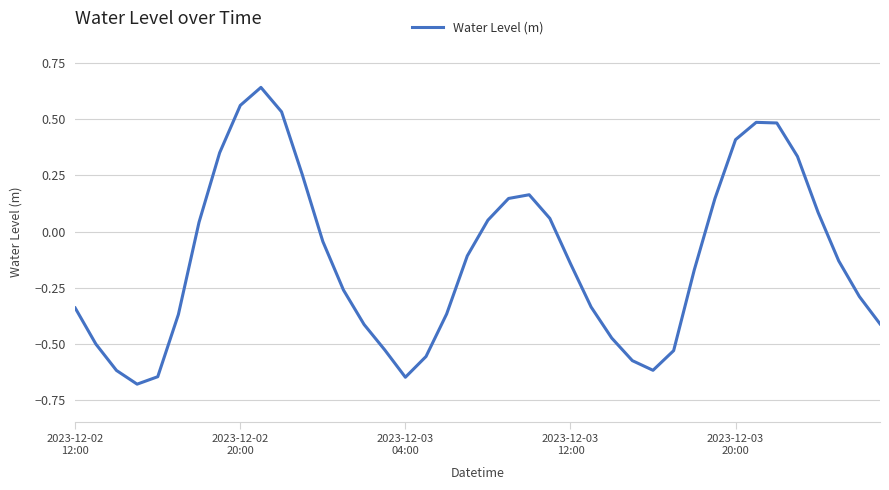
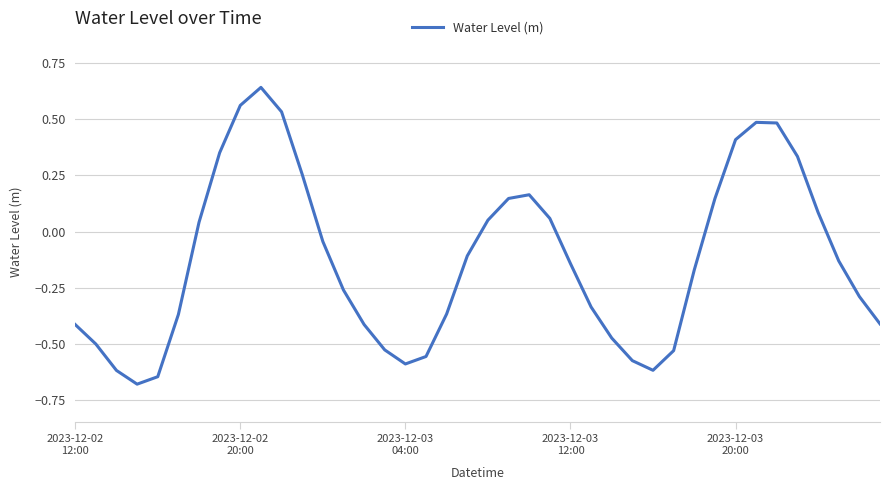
  {
-   "2023-12-02 12:00": -0.34,
+   "2023-12-02 12:00": -0.41,
    "2023-12-02 20:00": 0.56,
-   "2023-12-03 04:00": -0.65,
+   "2023-12-03 04:00": -0.59,
    "2023-12-03 12:00": -0.14,
    "2023-12-03 20:00": 0.41
  }
